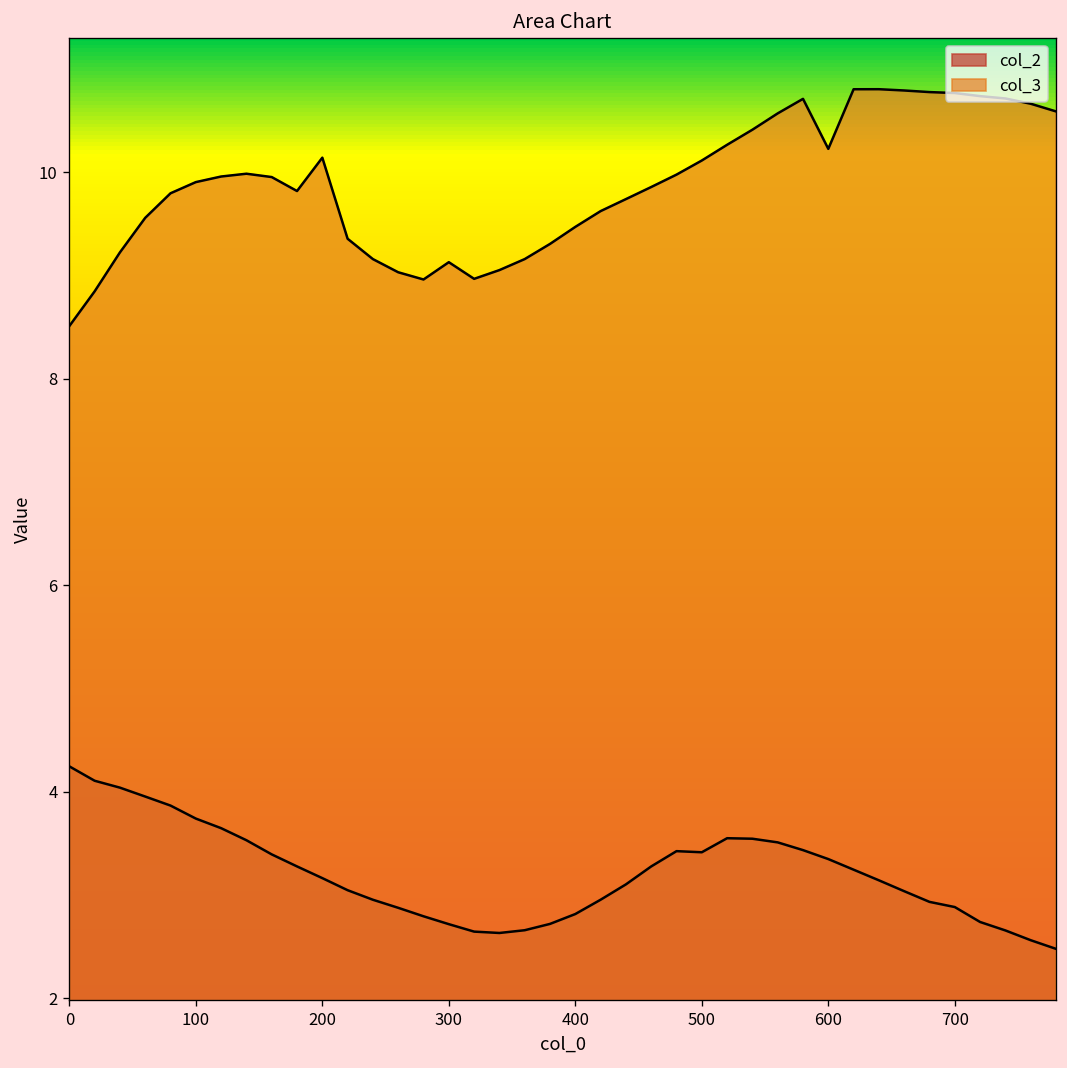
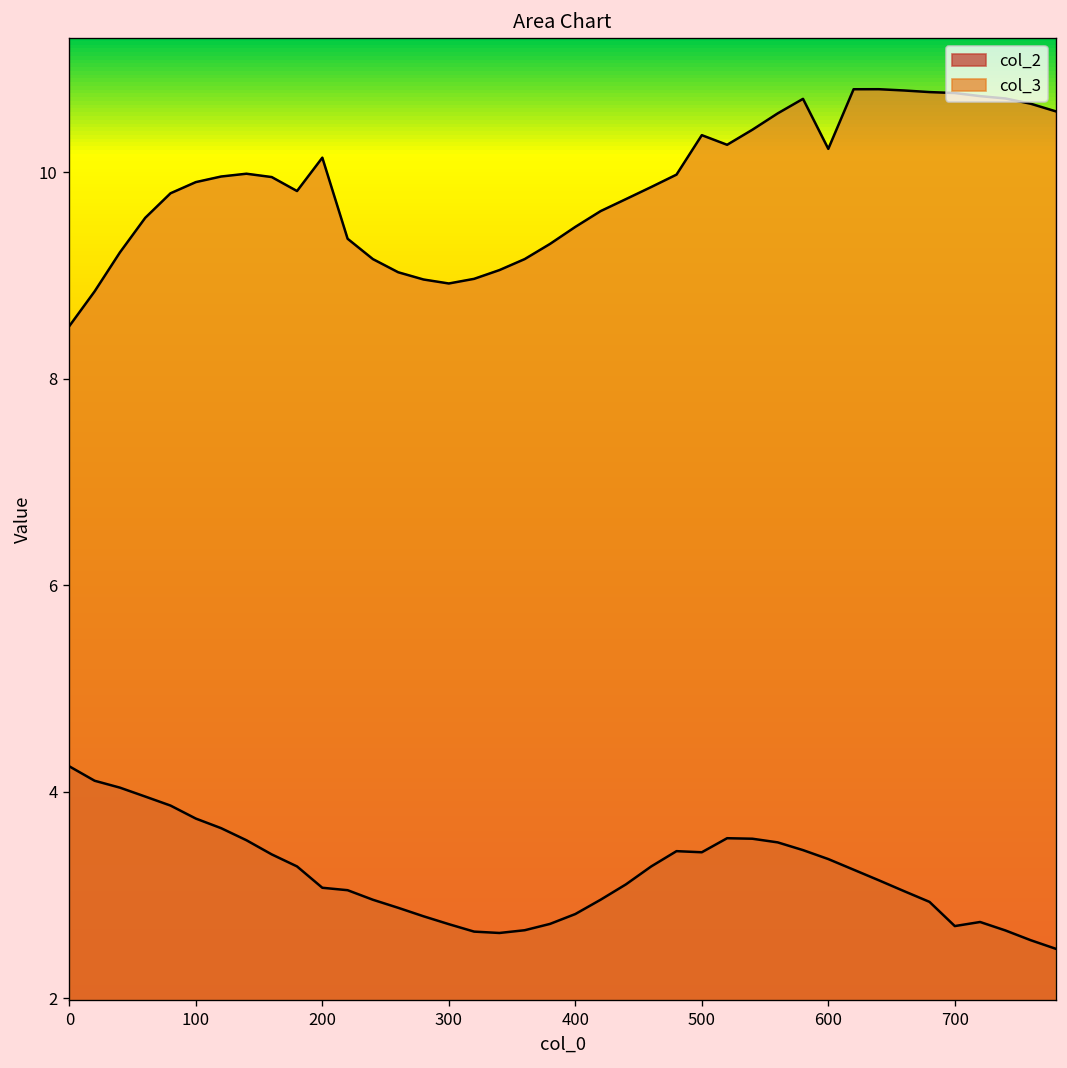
  {
    "col_2": {
      "0": 4.2,
      "100": 3.7,
-     "200": 3.2,
+     "200": 3.1,
      "300": 2.7,
      "400": 2.8,
      "500": 3.4,
      "600": 3.3,
-     "700": 2.9
+     "700": 2.7
    },
    "col_3": {
      "0": 8.5,
      "100": 9.9,
      "200": 10.1,
-     "300": 9.1,
+     "300": 8.9,
      "400": 9.5,
-     "500": 10.1,
+     "500": 10.4,
      "600": 10.2
    }
  }
